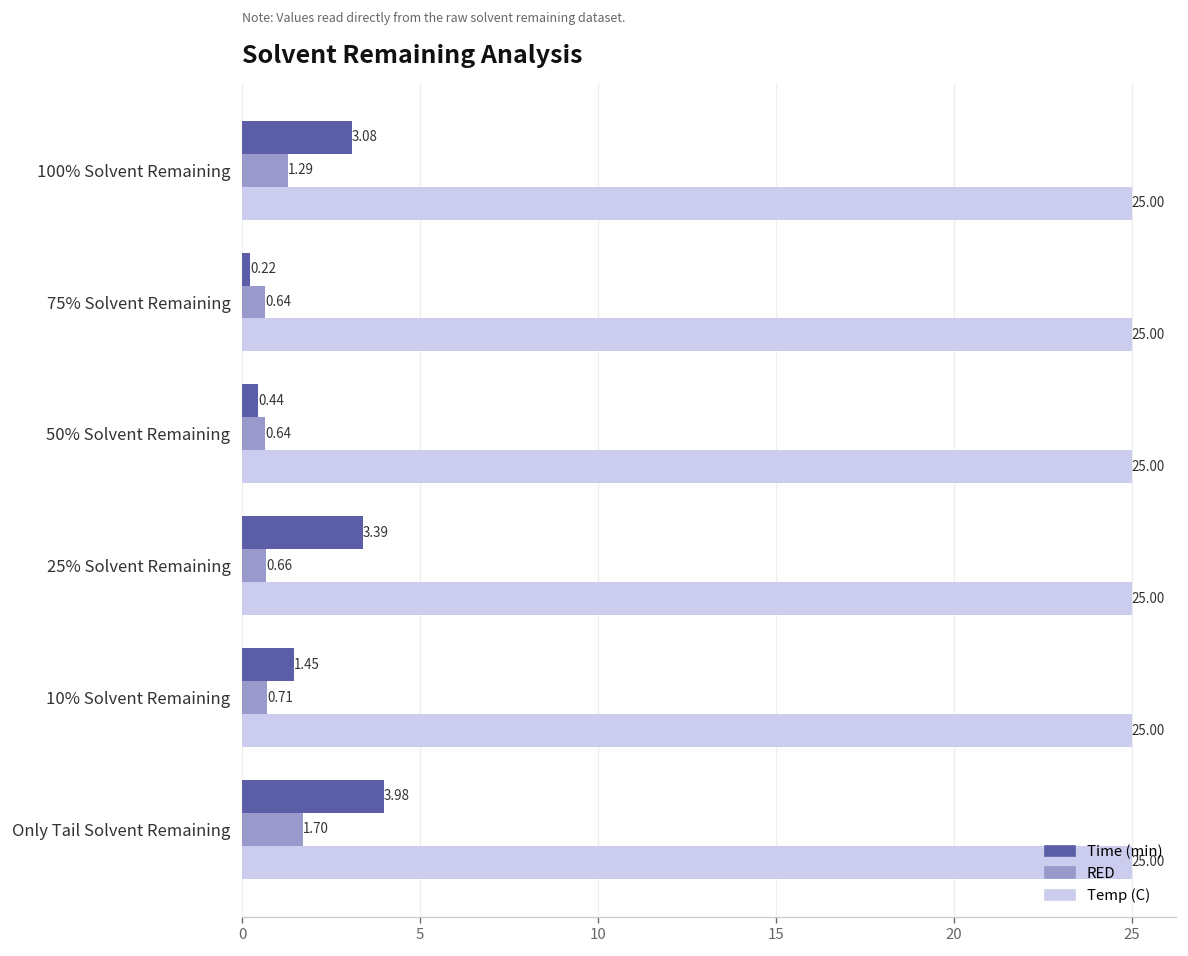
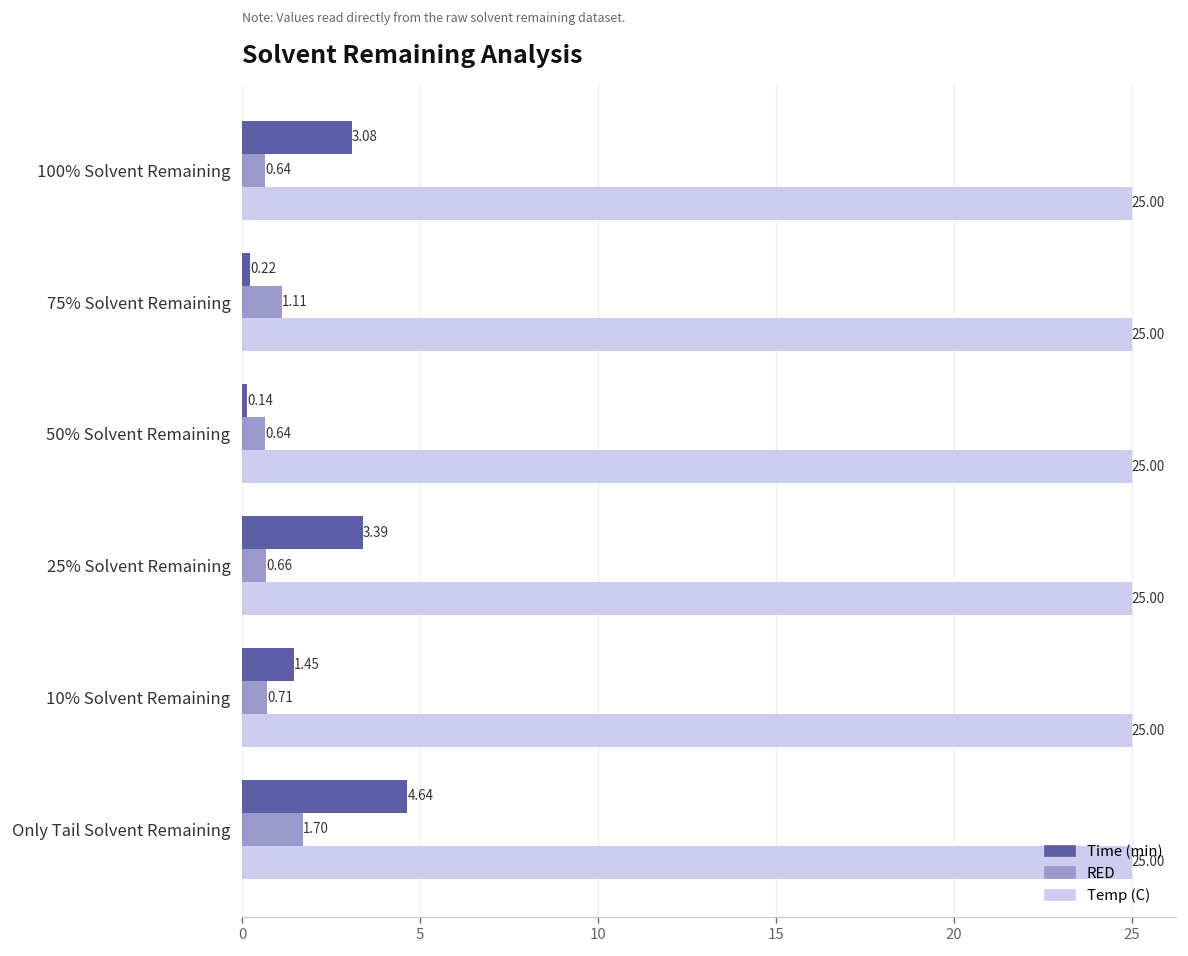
  {
    "Time (min)": {
      "100% Solvent Remaining": 3.08,
      "75% Solvent Remaining": 0.22,
-     "50% Solvent Remaining": 0.44,
+     "50% Solvent Remaining": 0.14,
      "25% Solvent Remaining": 3.39,
      "10% Solvent Remaining": 1.45,
-     "Only Tail Solvent Remaining": 3.98
+     "Only Tail Solvent Remaining": 4.64
    },
    "RED": {
-     "100% Solvent Remaining": 1.29,
-     "75% Solvent Remaining": 0.64,
+     "100% Solvent Remaining": 0.64,
+     "75% Solvent Remaining": 1.11,
      "50% Solvent Remaining": 0.64,
      "25% Solvent Remaining": 0.66,
      "10% Solvent Remaining": 0.71,
      "Only Tail Solvent Remaining": 1.70
    },
    "Temp (C)": {
      "100% Solvent Remaining": 25.00,
      "75% Solvent Remaining": 25.00,
      "50% Solvent Remaining": 25.00,
      "25% Solvent Remaining": 25.00,
      "10% Solvent Remaining": 25.00,
      "Only Tail Solvent Remaining": 25.00
    }
  }
